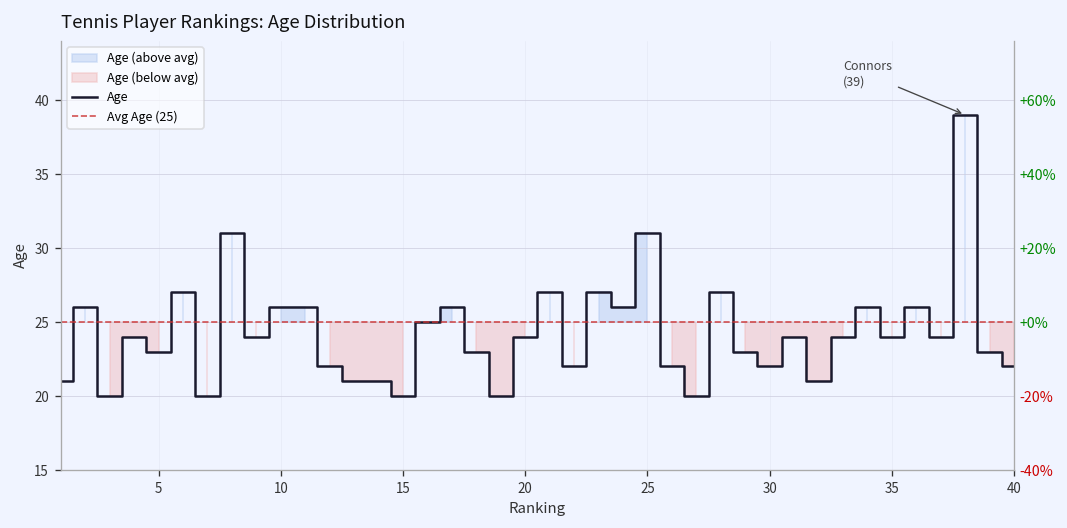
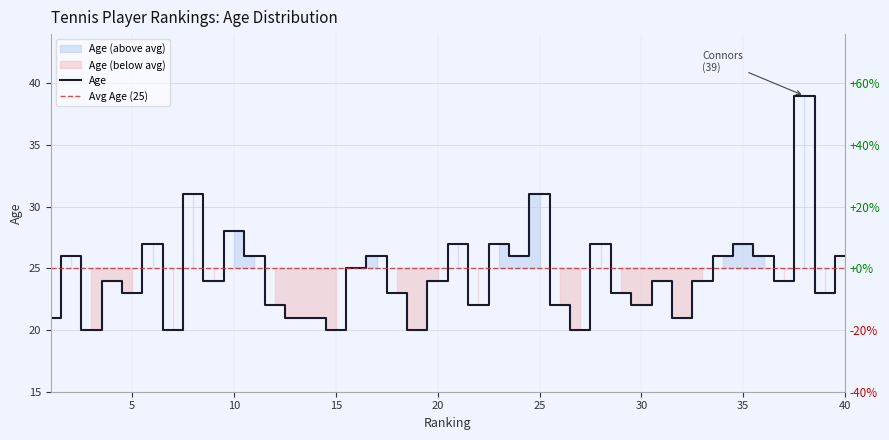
  {
    "5": 23,
-   "10": 26,
+   "10": 28,
    "15": 20,
    "20": 24,
    "25": 31,
    "30": 22,
-   "35": 24,
-   "40": 22
+   "35": 27,
+   "40": 26
  }
